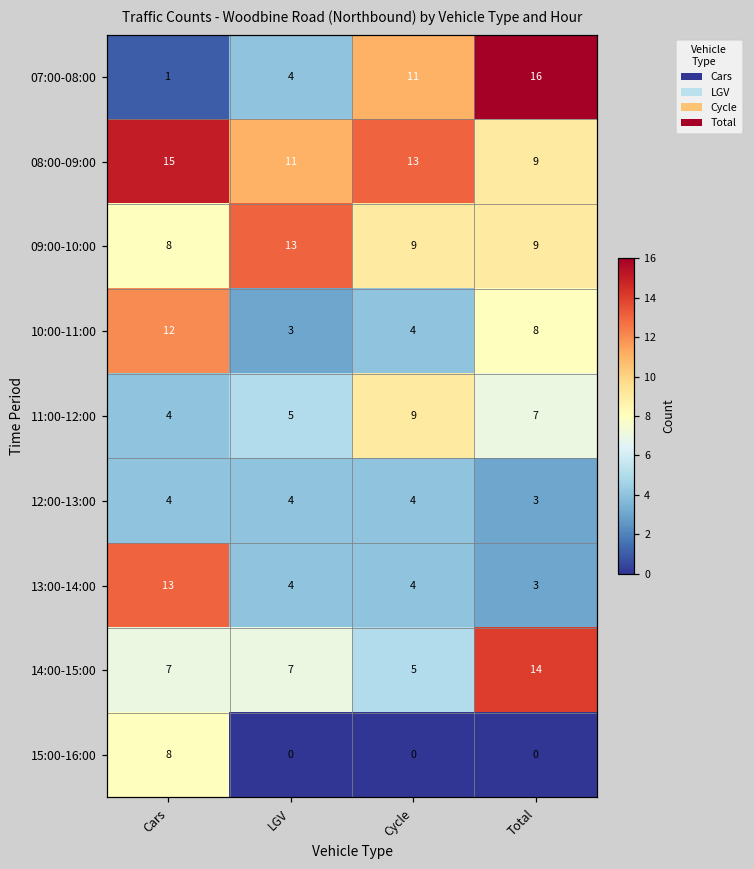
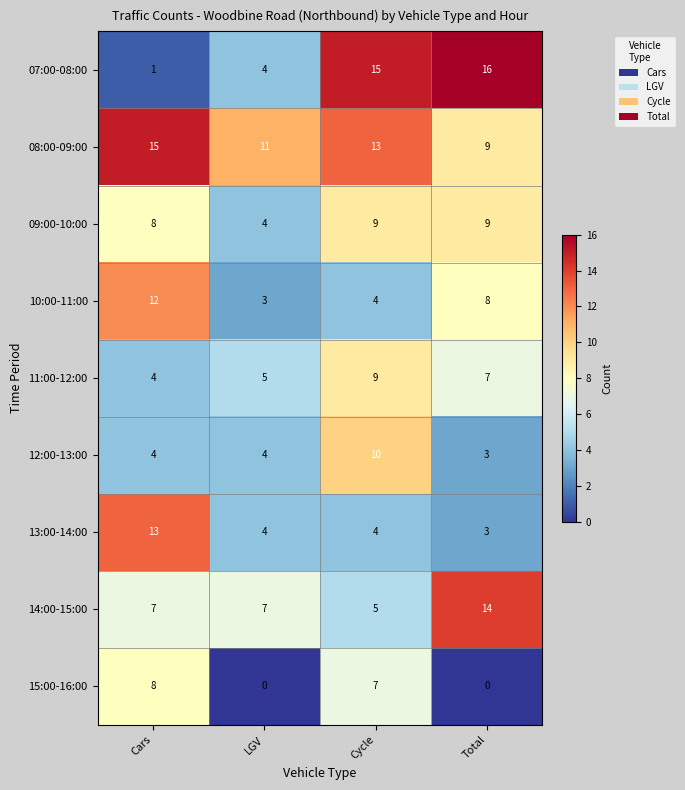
  {
    "07:00-08:00": {
      "Cars": 1,
      "LGV": 4,
-     "Cycle": 11,
+     "Cycle": 15,
      "Total": 16
    },
    "08:00-09:00": {
      "Cars": 15,
      "LGV": 11,
      "Cycle": 13,
      "Total": 9
    },
    "09:00-10:00": {
      "Cars": 8,
-     "LGV": 13,
+     "LGV": 4,
      "Cycle": 9,
      "Total": 9
    },
    "10:00-11:00": {
      "Cars": 12,
      "LGV": 3,
      "Cycle": 4,
      "Total": 8
    },
    "11:00-12:00": {
      "Cars": 4,
      "LGV": 5,
      "Cycle": 9,
      "Total": 7
    },
    "12:00-13:00": {
      "Cars": 4,
      "LGV": 4,
-     "Cycle": 4,
+     "Cycle": 10,
      "Total": 3
    },
    "13:00-14:00": {
      "Cars": 13,
      "LGV": 4,
      "Cycle": 4,
      "Total": 3
    },
    "14:00-15:00": {
      "Cars": 7,
      "LGV": 7,
      "Cycle": 5,
      "Total": 14
    },
    "15:00-16:00": {
      "Cars": 8,
      "LGV": 0,
-     "Cycle": 0,
+     "Cycle": 7,
      "Total": 0
    }
  }
